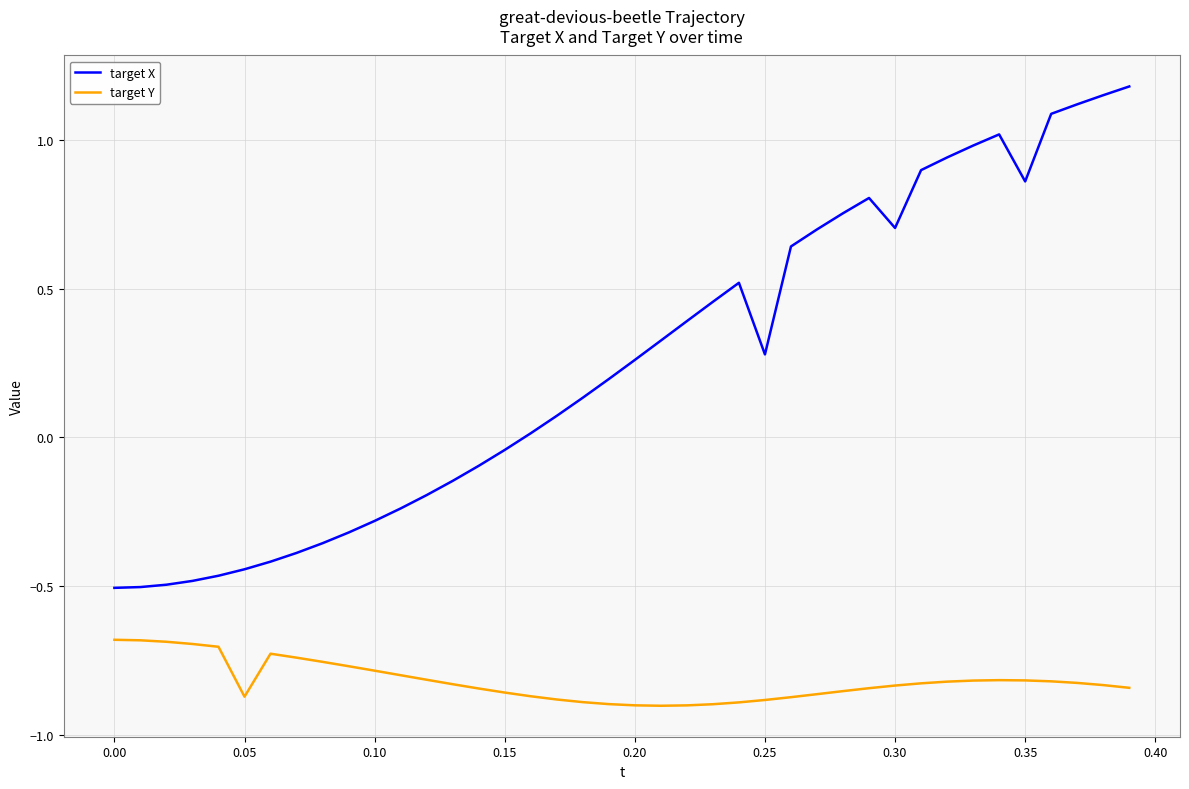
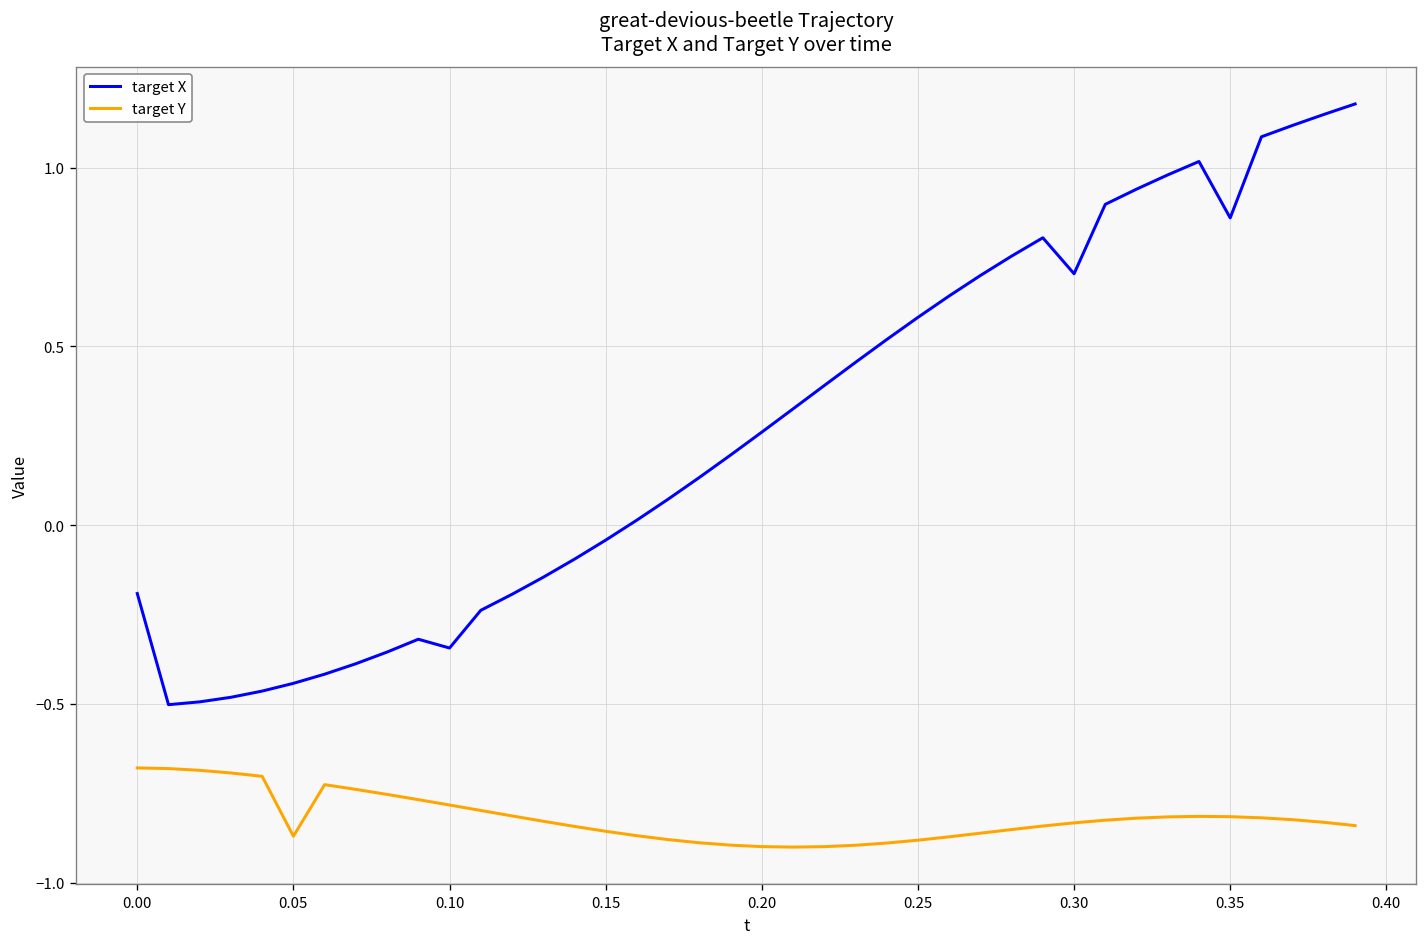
  {
    "target X": {
-     "0.00": -0.50,
+     "0.00": -0.19,
      "0.05": -0.44,
-     "0.10": -0.28,
+     "0.10": -0.34,
      "0.15": -0.04,
      "0.20": 0.26,
-     "0.25": 0.28,
+     "0.25": 0.58,
      "0.30": 0.70,
      "0.35": 0.86
    },
    "target Y": {
      "0.00": -0.68,
      "0.05": -0.87,
      "0.10": -0.78,
      "0.15": -0.86,
      "0.20": -0.90,
      "0.25": -0.88,
      "0.30": -0.83,
      "0.35": -0.82
    }
  }
